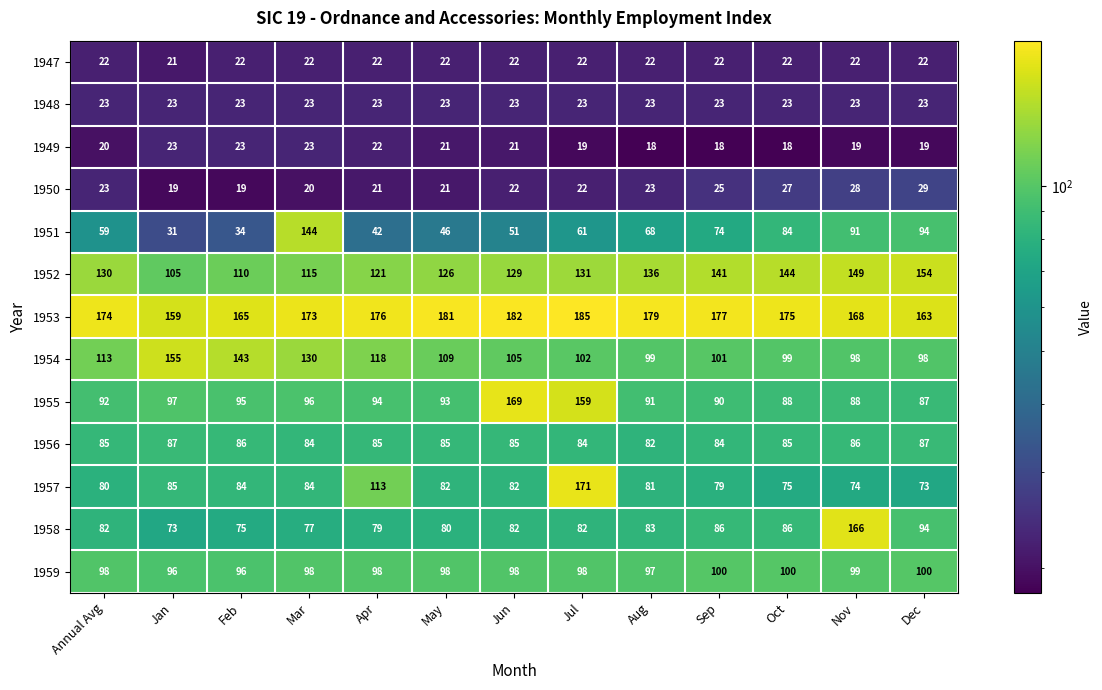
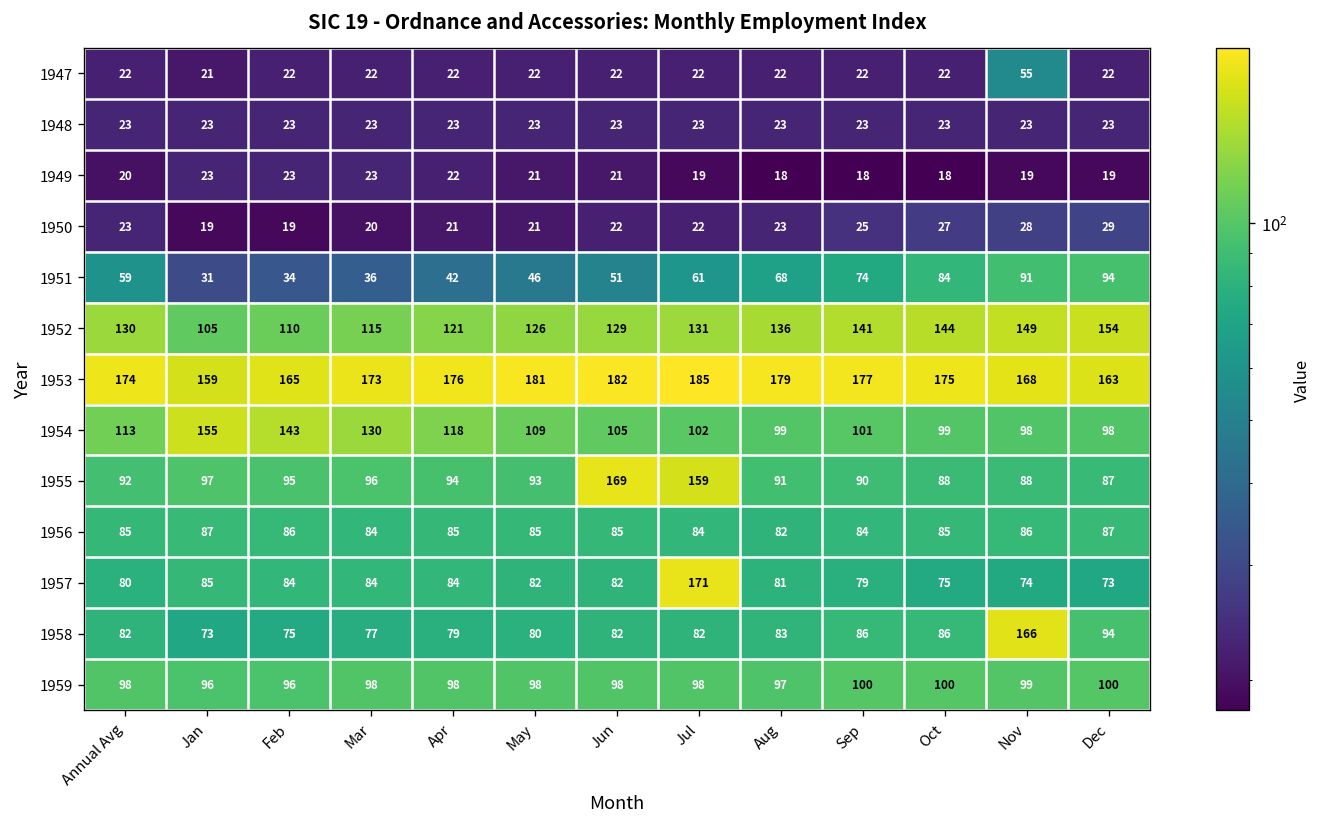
  {
    "1947": {
      "Annual Avg": 22,
      "Jan": 21,
      "Feb": 22,
      "Mar": 22,
      "Apr": 22,
      "May": 22,
      "Jun": 22,
      "Jul": 22,
      "Aug": 22,
      "Sep": 22,
      "Oct": 22,
-     "Nov": 22,
+     "Nov": 55,
      "Dec": 22
    },
    "1948": {
      "Annual Avg": 23,
      "Jan": 23,
      "Feb": 23,
      "Mar": 23,
      "Apr": 23,
      "May": 23,
      "Jun": 23,
      "Jul": 23,
      "Aug": 23,
      "Sep": 23,
      "Oct": 23,
      "Nov": 23,
      "Dec": 23
    },
    "1949": {
      "Annual Avg": 20,
      "Jan": 23,
      "Feb": 23,
      "Mar": 23,
      "Apr": 22,
      "May": 21,
      "Jun": 21,
      "Jul": 19,
      "Aug": 18,
      "Sep": 18,
      "Oct": 18,
      "Nov": 19,
      "Dec": 19
    },
    "1950": {
      "Annual Avg": 23,
      "Jan": 19,
      "Feb": 19,
      "Mar": 20,
      "Apr": 21,
      "May": 21,
      "Jun": 22,
      "Jul": 22,
      "Aug": 23,
      "Sep": 25,
      "Oct": 27,
      "Nov": 28,
      "Dec": 29
    },
    "1951": {
      "Annual Avg": 59,
      "Jan": 31,
      "Feb": 34,
-     "Mar": 144,
+     "Mar": 36,
      "Apr": 42,
      "May": 46,
      "Jun": 51,
      "Jul": 61,
      "Aug": 68,
      "Sep": 74,
      "Oct": 84,
      "Nov": 91,
      "Dec": 94
    },
    "1952": {
      "Annual Avg": 130,
      "Jan": 105,
      "Feb": 110,
      "Mar": 115,
      "Apr": 121,
      "May": 126,
      "Jun": 129,
      "Jul": 131,
      "Aug": 136,
      "Sep": 141,
      "Oct": 144,
      "Nov": 149,
      "Dec": 154
    },
    "1953": {
      "Annual Avg": 174,
      "Jan": 159,
      "Feb": 165,
      "Mar": 173,
      "Apr": 176,
      "May": 181,
      "Jun": 182,
      "Jul": 185,
      "Aug": 179,
      "Sep": 177,
      "Oct": 175,
      "Nov": 168,
      "Dec": 163
    },
    "1954": {
      "Annual Avg": 113,
      "Jan": 155,
      "Feb": 143,
      "Mar": 130,
      "Apr": 118,
      "May": 109,
      "Jun": 105,
      "Jul": 102,
      "Aug": 99,
      "Sep": 101,
      "Oct": 99,
      "Nov": 98,
      "Dec": 98
    },
    "1955": {
      "Annual Avg": 92,
      "Jan": 97,
      "Feb": 95,
      "Mar": 96,
      "Apr": 94,
      "May": 93,
      "Jun": 169,
      "Jul": 159,
      "Aug": 91,
      "Sep": 90,
      "Oct": 88,
      "Nov": 88,
      "Dec": 87
    },
    "1956": {
      "Annual Avg": 85,
      "Jan": 87,
      "Feb": 86,
      "Mar": 84,
      "Apr": 85,
      "May": 85,
      "Jun": 85,
      "Jul": 84,
      "Aug": 82,
      "Sep": 84,
      "Oct": 85,
      "Nov": 86,
      "Dec": 87
    },
    "1957": {
      "Annual Avg": 80,
      "Jan": 85,
      "Feb": 84,
      "Mar": 84,
-     "Apr": 113,
+     "Apr": 84,
      "May": 82,
      "Jun": 82,
      "Jul": 171,
      "Aug": 81,
      "Sep": 79,
      "Oct": 75,
      "Nov": 74,
      "Dec": 73
    },
    "1958": {
      "Annual Avg": 82,
      "Jan": 73,
      "Feb": 75,
      "Mar": 77,
      "Apr": 79,
      "May": 80,
      "Jun": 82,
      "Jul": 82,
      "Aug": 83,
      "Sep": 86,
      "Oct": 86,
      "Nov": 166,
      "Dec": 94
    },
    "1959": {
      "Annual Avg": 98,
      "Jan": 96,
      "Feb": 96,
      "Mar": 98,
      "Apr": 98,
      "May": 98,
      "Jun": 98,
      "Jul": 98,
      "Aug": 97,
      "Sep": 100,
      "Oct": 100,
      "Nov": 99,
      "Dec": 100
    }
  }
